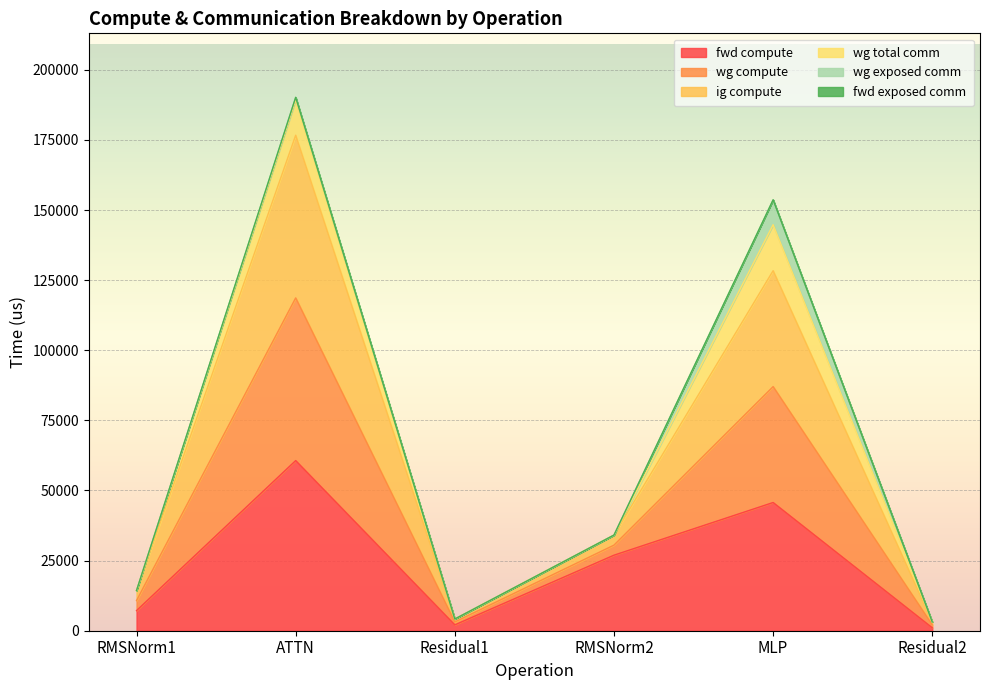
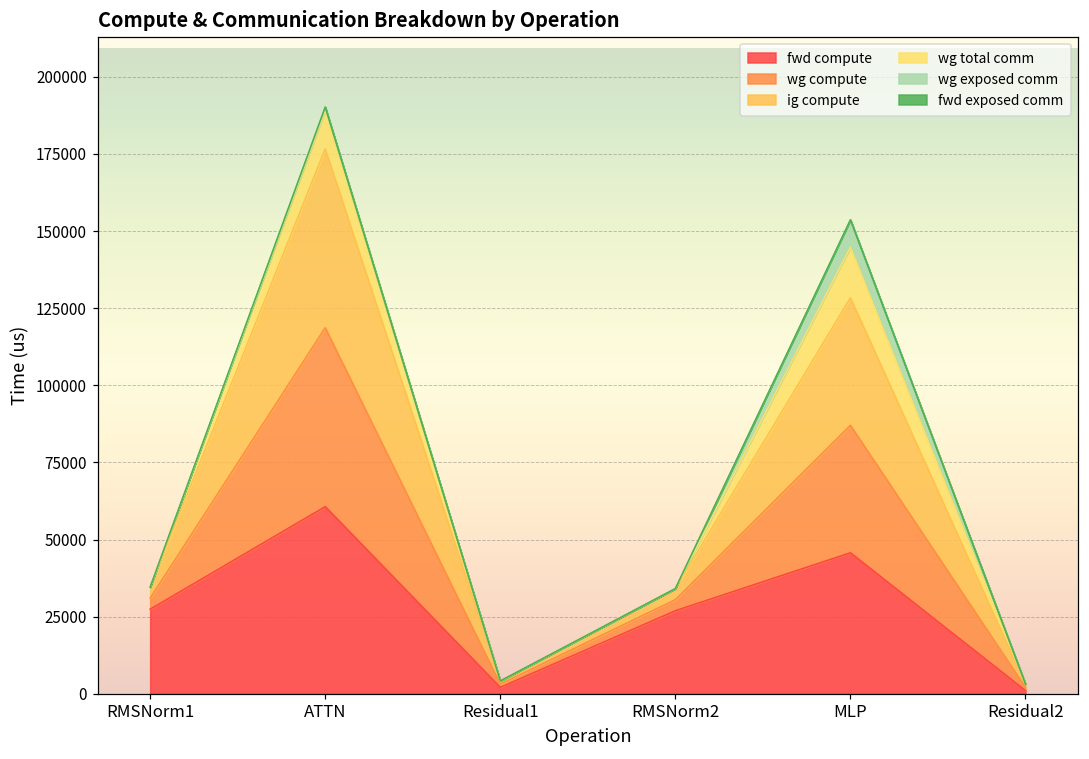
  {
    "fwd compute": {
-     "RMSNorm1": 7000,
+     "RMSNorm1": 27000,
      "ATTN": 61000,
      "Residual1": 2000,
      "RMSNorm2": 27000,
      "MLP": 46000,
      "Residual2": 1000
    }
  }
